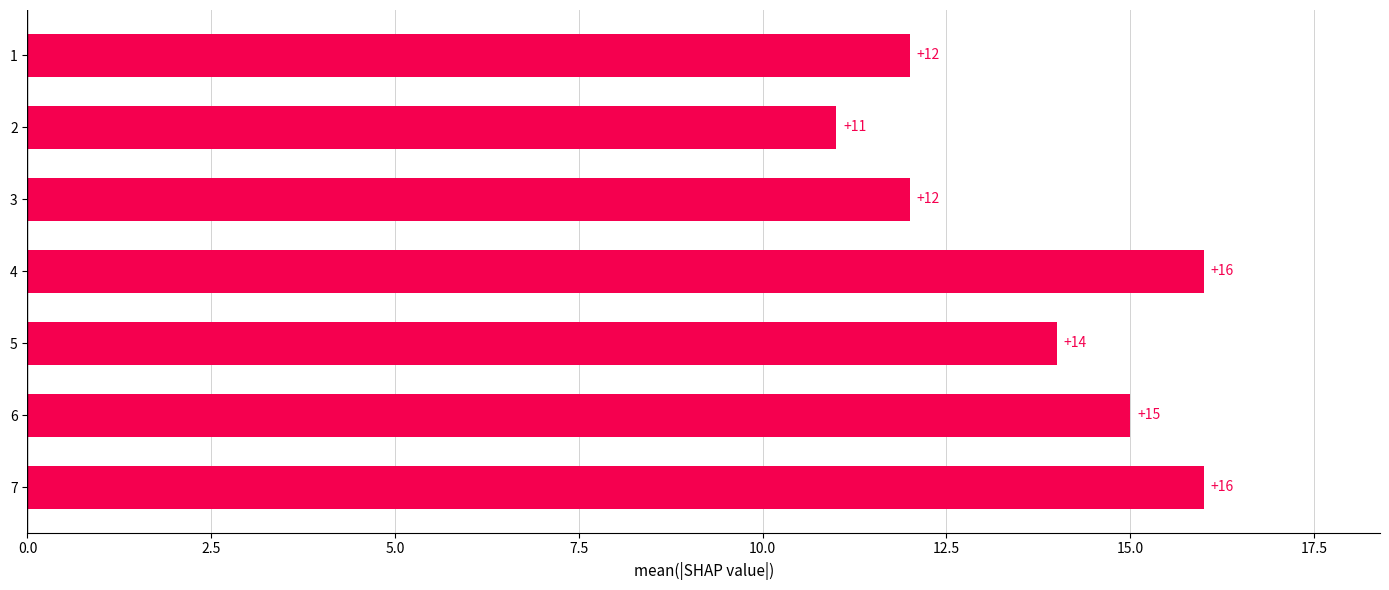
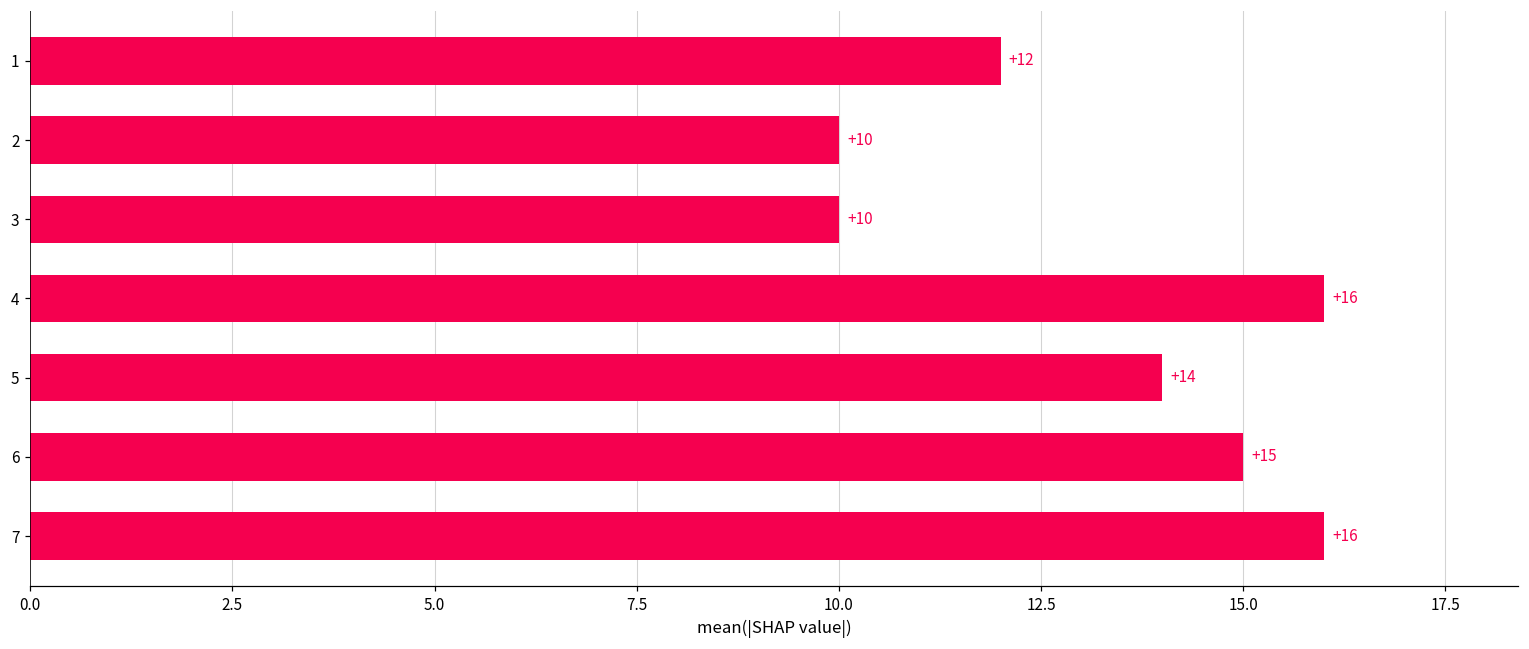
  {
    "1": "+12",
-   "2": "+11",
-   "3": "+12",
+   "2": "+10",
+   "3": "+10",
    "4": "+16",
    "5": "+14",
    "6": "+15",
    "7": "+16"
  }
